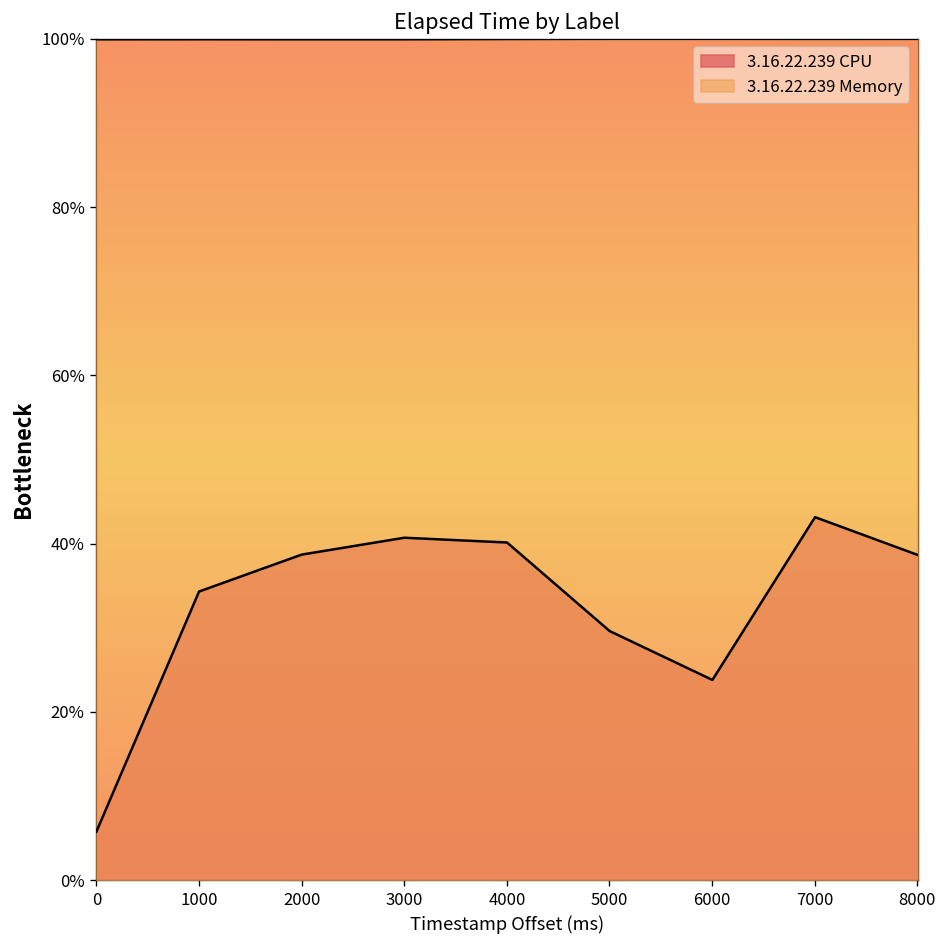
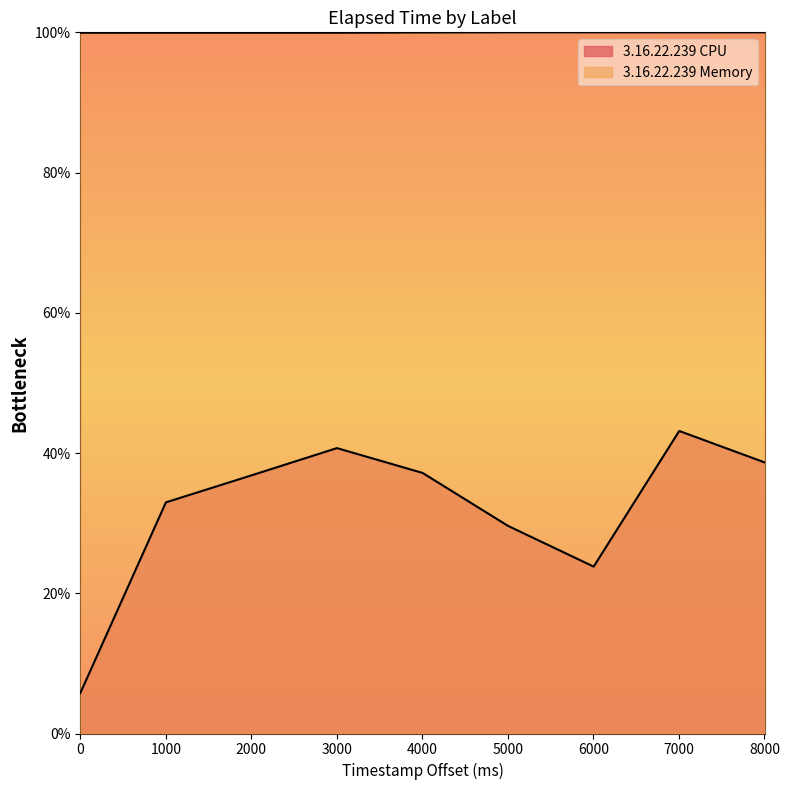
  {
    "3.16.22.239 CPU": {
      "0": "6%",
-     "1000": "34%",
-     "2000": "39%",
+     "1000": "33%",
+     "2000": "37%",
      "3000": "41%",
-     "4000": "40%",
+     "4000": "37%",
      "5000": "30%",
      "6000": "24%",
      "7000": "43%",
      "8000": "39%"
    },
    "3.16.22.239 Memory": {
      "0": "100%",
      "1000": "100%",
      "2000": "100%",
      "3000": "100%",
      "4000": "100%",
      "5000": "100%",
      "6000": "100%",
      "7000": "100%",
      "8000": "100%"
    }
  }
